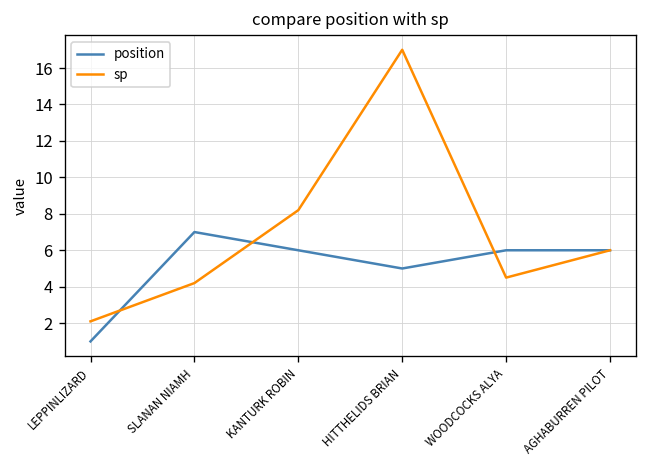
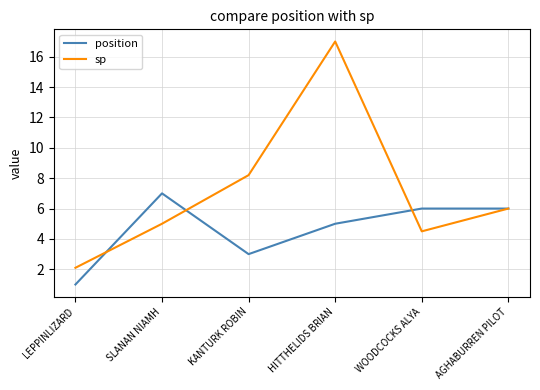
  {
    "position": {
      "LEPPINLIZARD": 1,
      "SLANAN NIAMH": 7,
-     "KANTURK ROBIN": 6,
+     "KANTURK ROBIN": 3,
      "HITTHELIDS BRIAN": 5,
      "WOODCOCKS ALYA": 6
    },
    "sp": {
      "LEPPINLIZARD": 2.1,
-     "SLANAN NIAMH": 4.2,
+     "SLANAN NIAMH": 5.0,
      "KANTURK ROBIN": 8.2,
      "HITTHELIDS BRIAN": 17.0,
      "WOODCOCKS ALYA": 4.5
    }
  }
